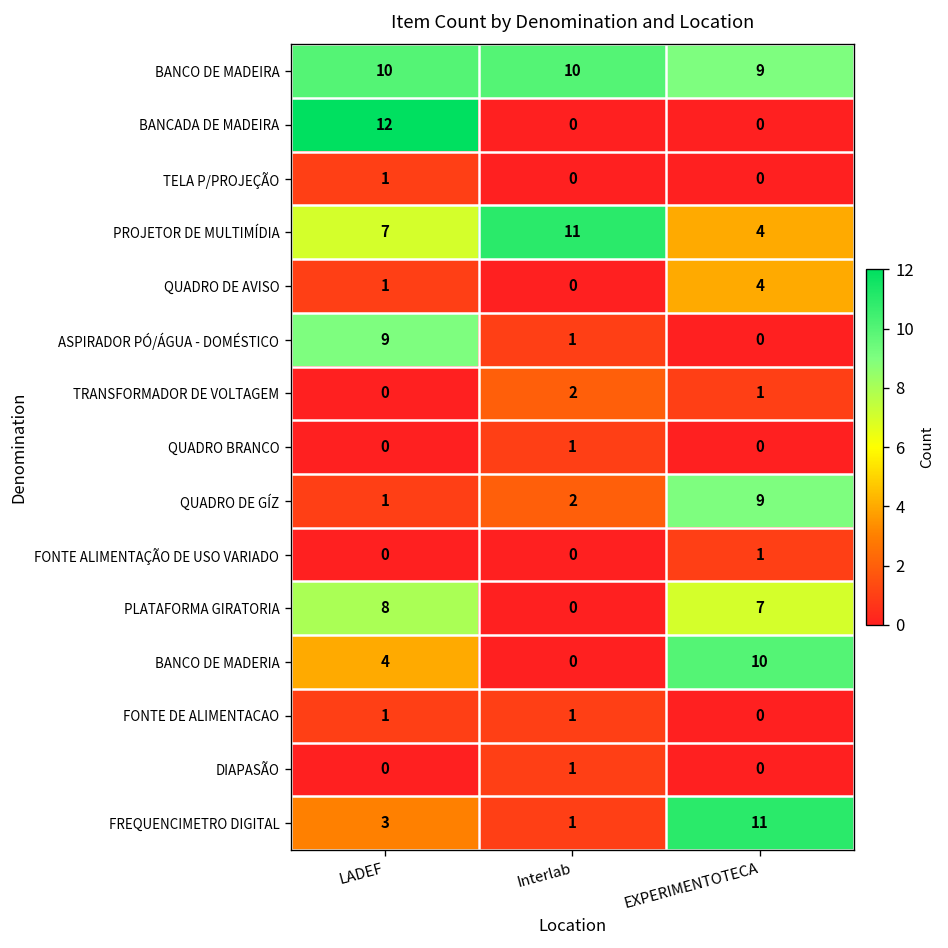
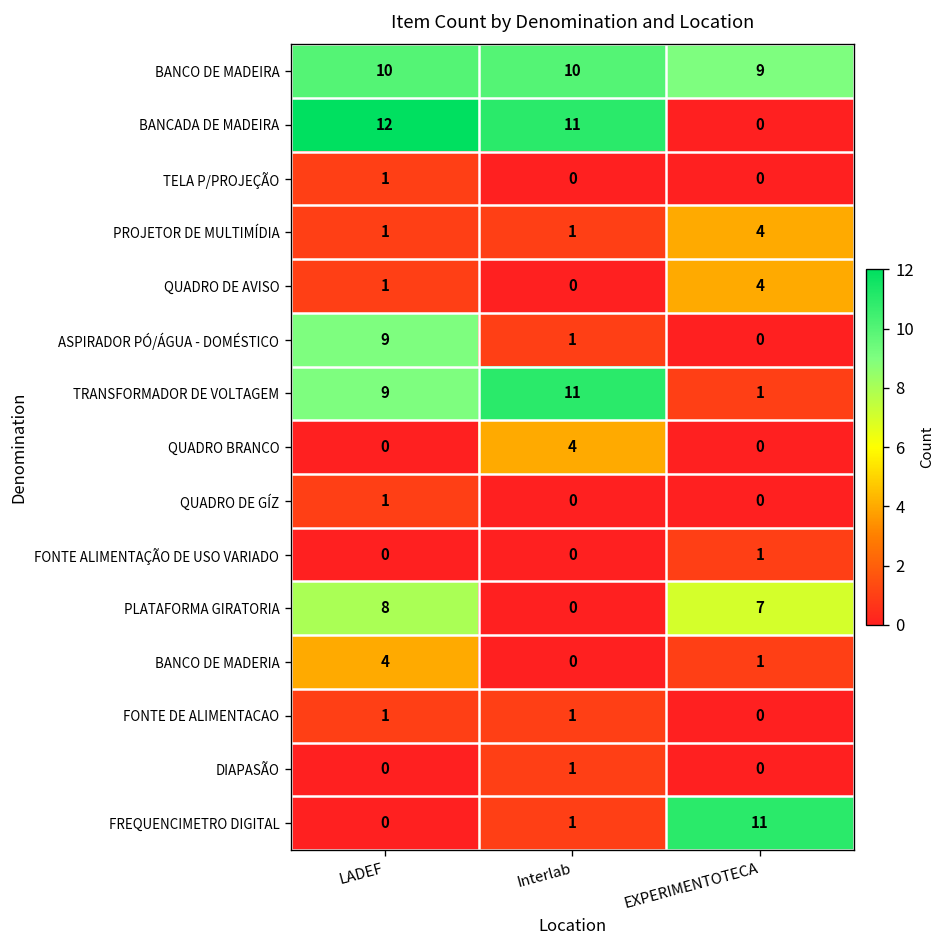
  {
    "BANCO DE MADEIRA": {
      "LADEF": 10,
      "Interlab": 10,
      "EXPERIMENTOTECA": 9
    },
    "BANCADA DE MADEIRA": {
      "LADEF": 12,
-     "Interlab": 0,
+     "Interlab": 11,
      "EXPERIMENTOTECA": 0
    },
    "TELA P/PROJEÇÃO": {
      "LADEF": 1,
      "Interlab": 0,
      "EXPERIMENTOTECA": 0
    },
    "PROJETOR DE MULTIMÍDIA": {
-     "LADEF": 7,
-     "Interlab": 11,
+     "LADEF": 1,
+     "Interlab": 1,
      "EXPERIMENTOTECA": 4
    },
    "QUADRO DE AVISO": {
      "LADEF": 1,
      "Interlab": 0,
      "EXPERIMENTOTECA": 4
    },
    "ASPIRADOR PÓ/ÁGUA - DOMÉSTICO": {
      "LADEF": 9,
      "Interlab": 1,
      "EXPERIMENTOTECA": 0
    },
    "TRANSFORMADOR DE VOLTAGEM": {
-     "LADEF": 0,
-     "Interlab": 2,
+     "LADEF": 9,
+     "Interlab": 11,
      "EXPERIMENTOTECA": 1
    },
    "QUADRO BRANCO": {
      "LADEF": 0,
-     "Interlab": 1,
+     "Interlab": 4,
      "EXPERIMENTOTECA": 0
    },
    "QUADRO DE GÍZ": {
      "LADEF": 1,
-     "Interlab": 2,
-     "EXPERIMENTOTECA": 9
+     "Interlab": 0,
+     "EXPERIMENTOTECA": 0
    },
    "FONTE ALIMENTAÇÃO DE USO VARIADO": {
      "LADEF": 0,
      "Interlab": 0,
      "EXPERIMENTOTECA": 1
    },
    "PLATAFORMA GIRATORIA": {
      "LADEF": 8,
      "Interlab": 0,
      "EXPERIMENTOTECA": 7
    },
    "BANCO DE MADERIA": {
      "LADEF": 4,
      "Interlab": 0,
-     "EXPERIMENTOTECA": 10
+     "EXPERIMENTOTECA": 1
    },
    "FONTE DE ALIMENTACAO": {
      "LADEF": 1,
      "Interlab": 1,
      "EXPERIMENTOTECA": 0
    },
    "DIAPASÃO": {
      "LADEF": 0,
      "Interlab": 1,
      "EXPERIMENTOTECA": 0
    },
    "FREQUENCIMETRO DIGITAL": {
-     "LADEF": 3,
+     "LADEF": 0,
      "Interlab": 1,
      "EXPERIMENTOTECA": 11
    }
  }
